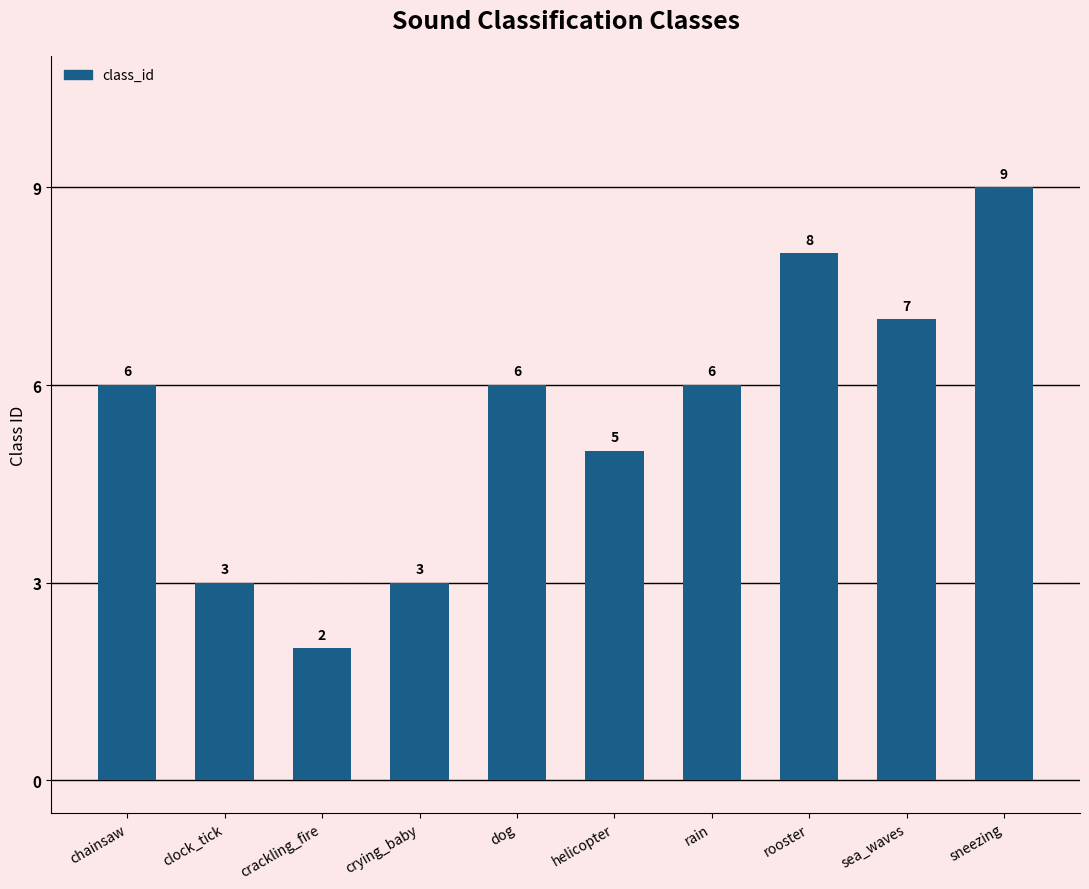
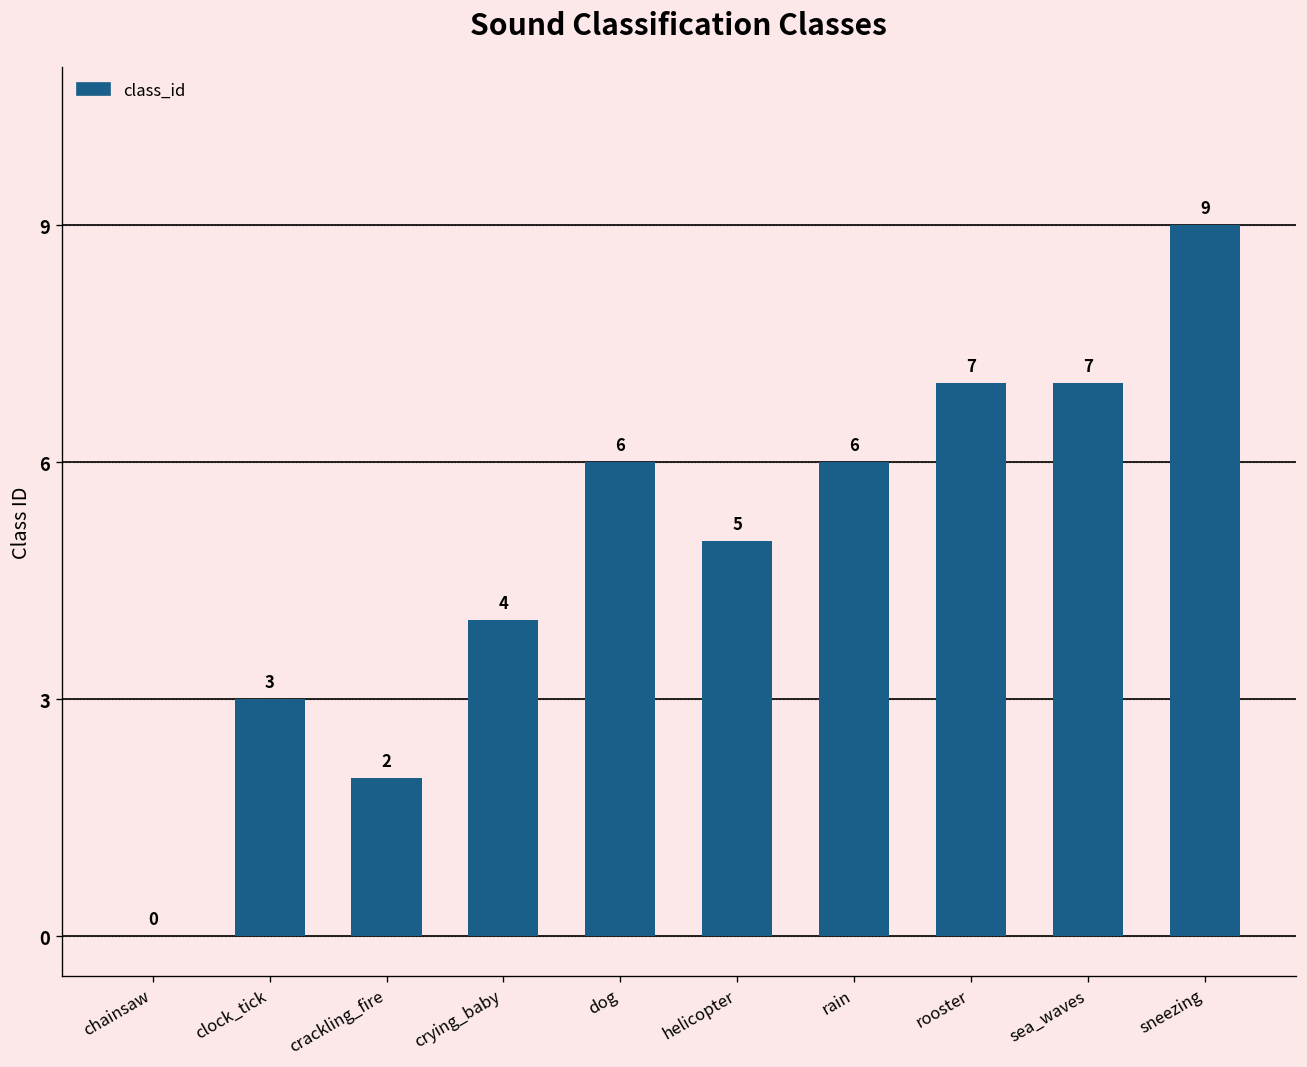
  {
-   "chainsaw": 6,
+   "chainsaw": 0,
    "clock_tick": 3,
    "crackling_fire": 2,
-   "crying_baby": 3,
+   "crying_baby": 4,
    "dog": 6,
    "helicopter": 5,
    "rain": 6,
-   "rooster": 8,
+   "rooster": 7,
    "sea_waves": 7,
    "sneezing": 9
  }
